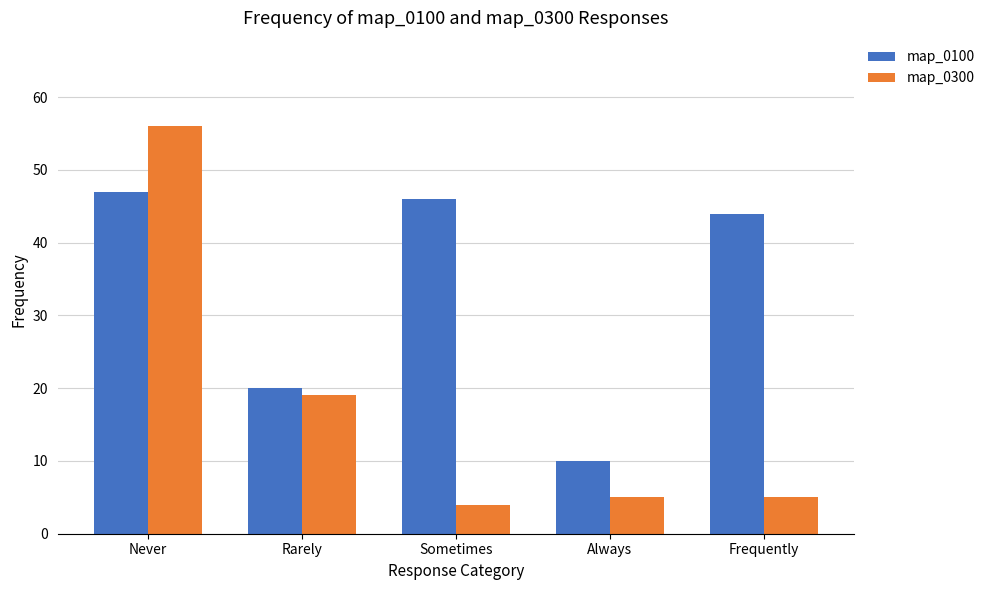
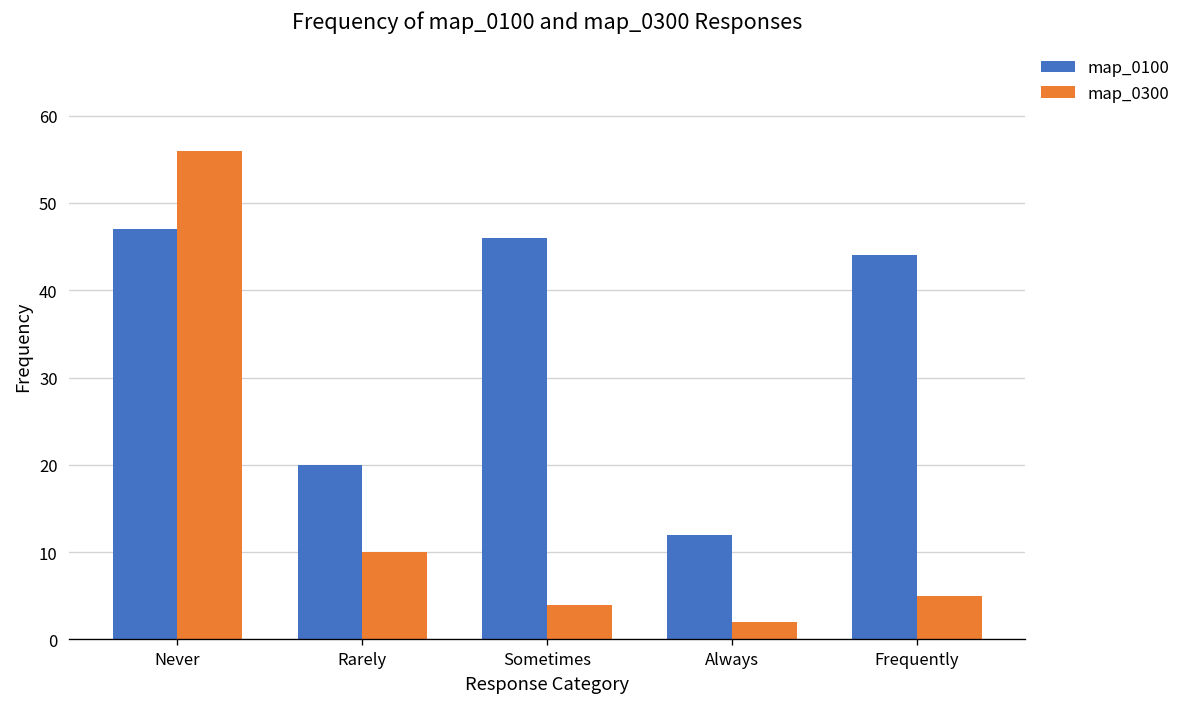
  {
    "map_0100": {
      "Never": 47,
      "Rarely": 20,
      "Sometimes": 46,
-     "Always": 10,
+     "Always": 12,
      "Frequently": 44
    },
    "map_0300": {
      "Never": 56,
-     "Rarely": 19,
+     "Rarely": 10,
      "Sometimes": 4,
-     "Always": 5,
+     "Always": 2,
      "Frequently": 5
    }
  }
